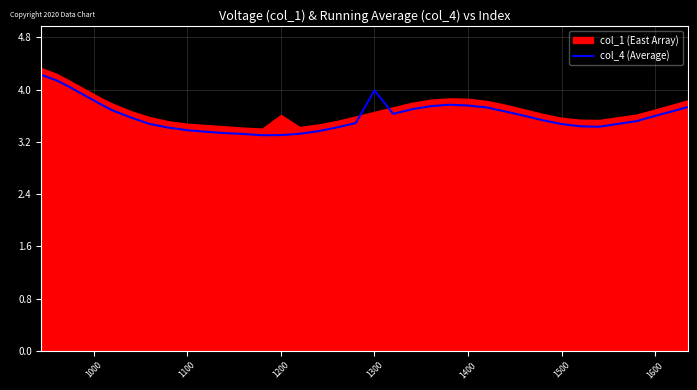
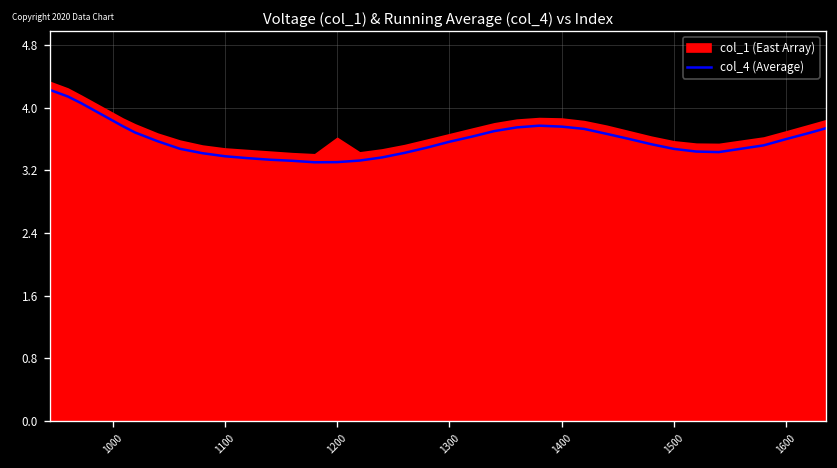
  {
    "col_4 (Average)": {
      "1100": 3.4,
      "1200": 3.3,
-     "1300": 4.0,
+     "1300": 3.6,
      "1400": 3.8,
      "1500": 3.5,
      "1600": 3.6
    },
    "col_1 (East Array)": {
      "1100": 3.5,
      "1200": 3.6,
      "1300": 3.7,
      "1400": 3.9,
      "1500": 3.6,
      "1600": 3.7
    }
  }
